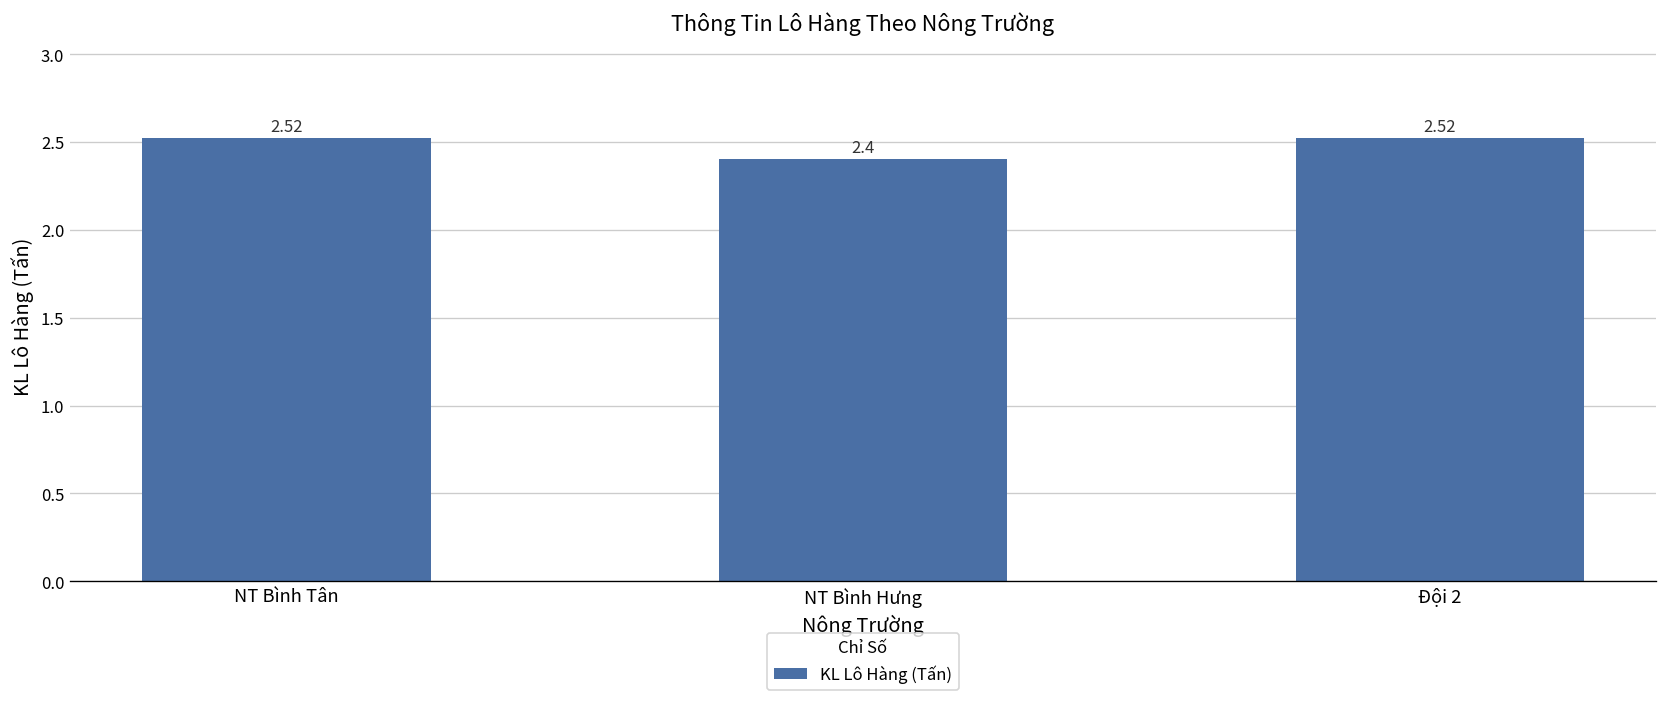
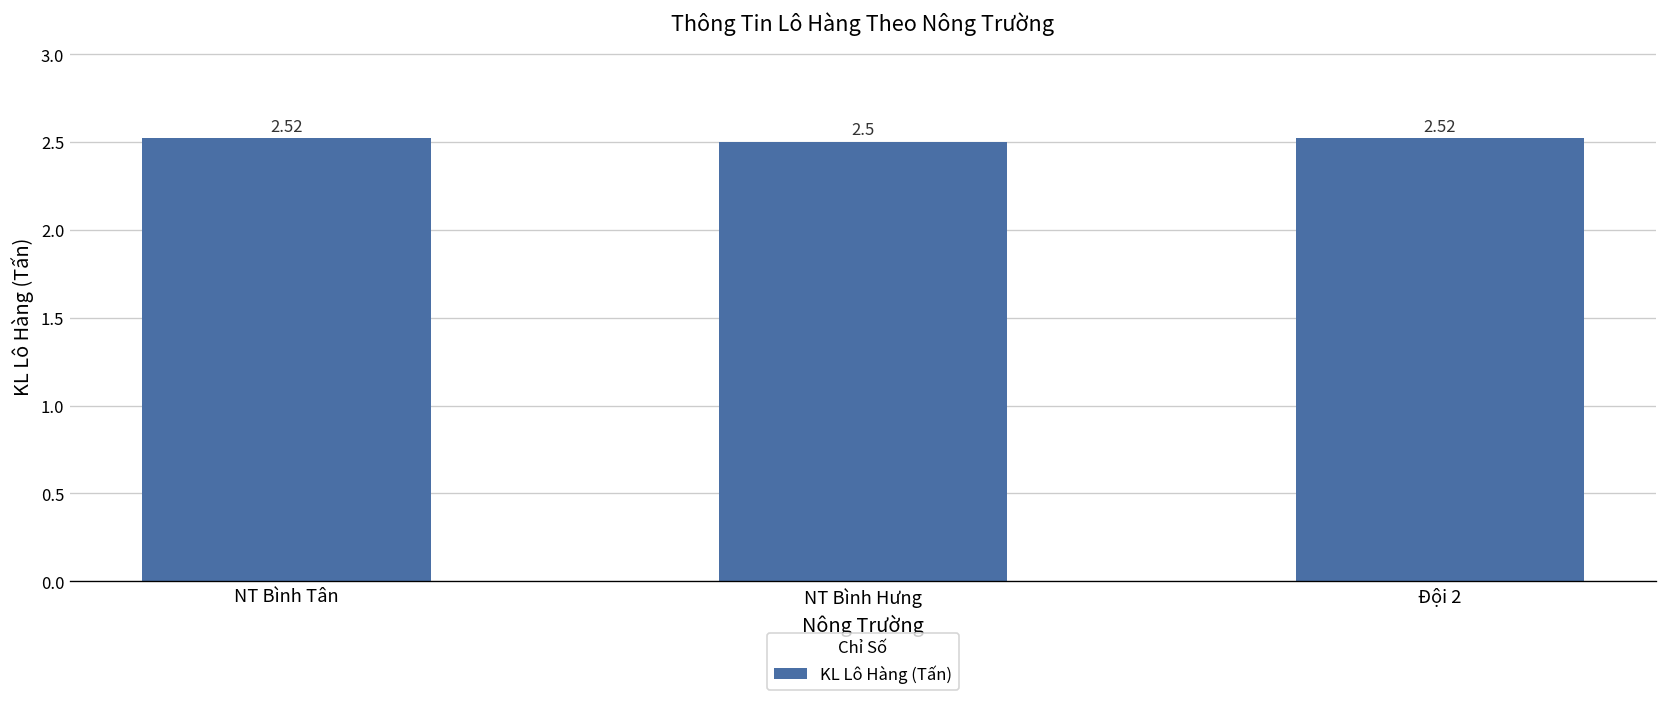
  {
    "NT Bình Tân": 2.52,
-   "NT Bình Hưng": 2.4,
+   "NT Bình Hưng": 2.5,
    "Đội 2": 2.52
  }
